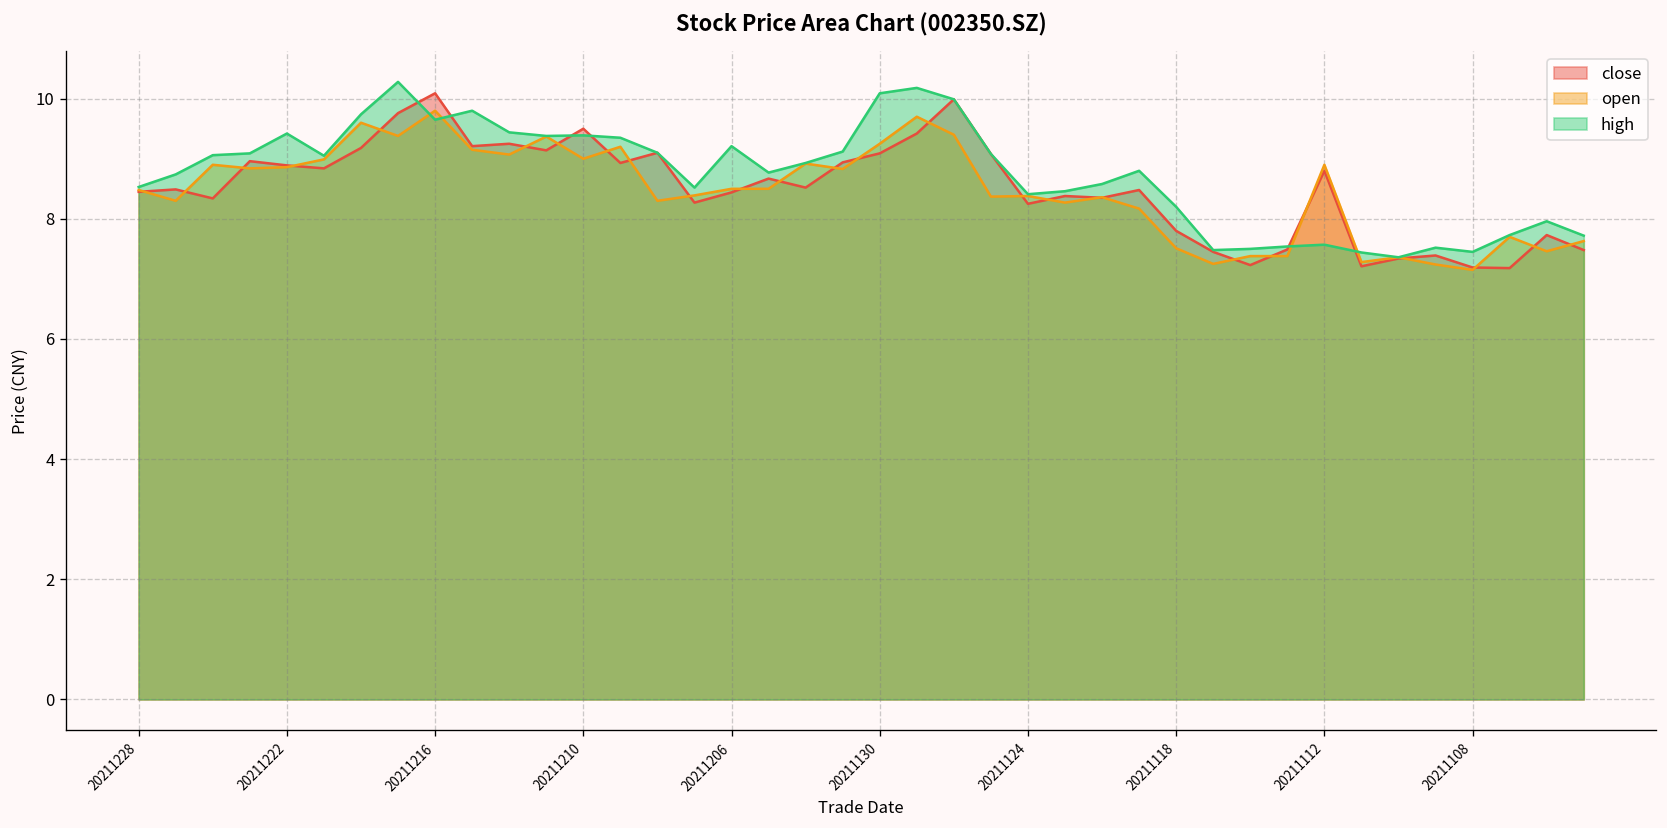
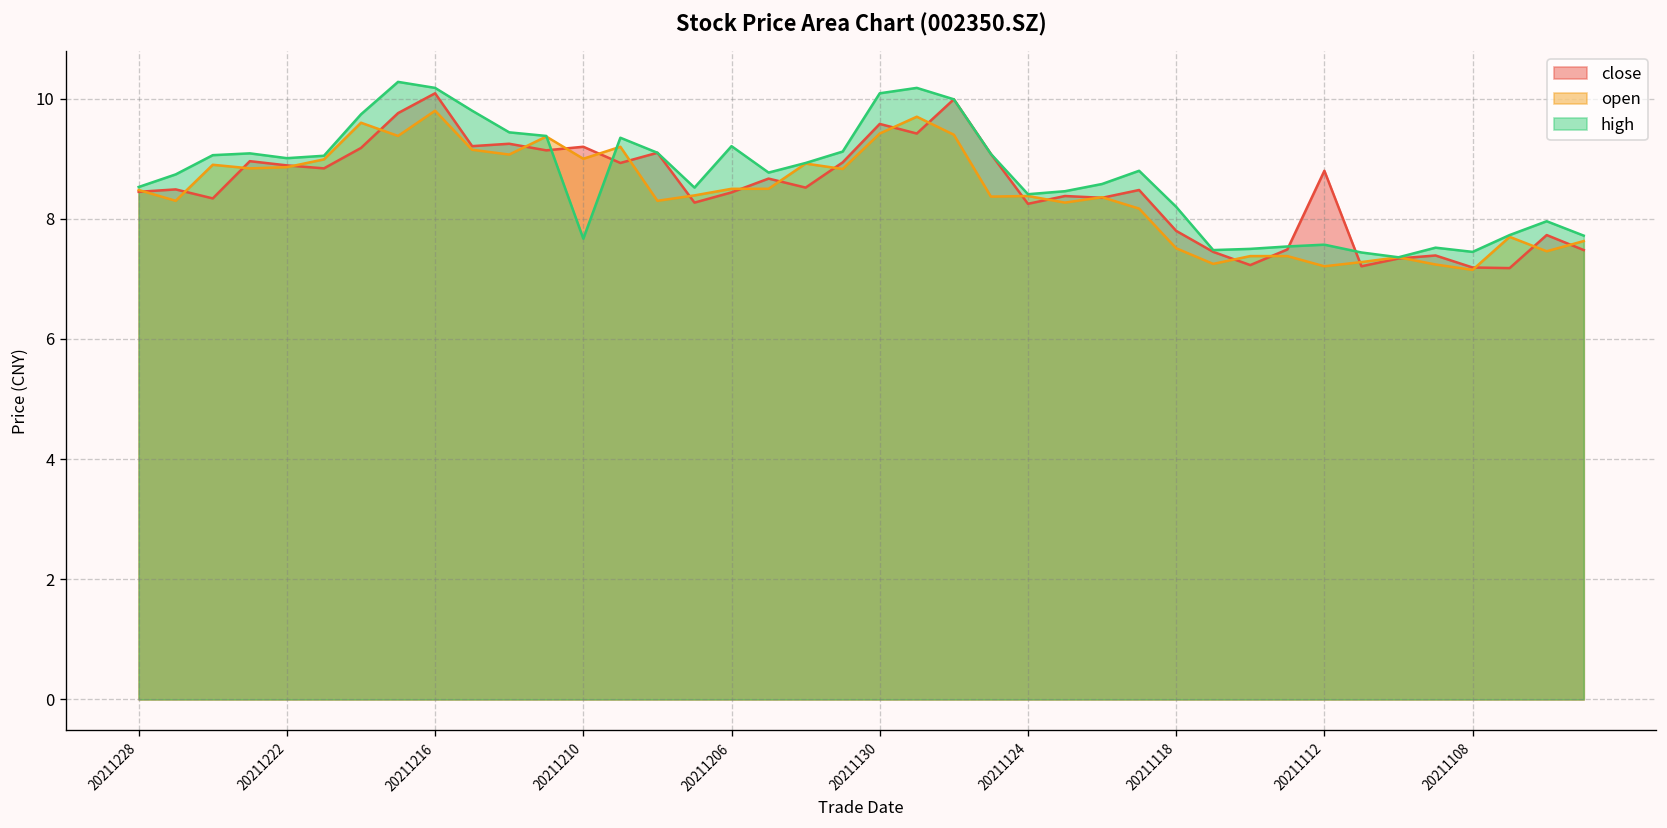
  {
    "close": {
      "20211216": 10.1,
-     "20211210": 9.5,
+     "20211210": 9.2,
      "20211206": 8.4,
-     "20211130": 9.1,
+     "20211130": 9.6,
      "20211124": 8.3,
      "20211118": 7.8,
      "20211112": 8.8
    },
    "open": {
      "20211216": 9.8,
      "20211210": 9.0,
      "20211206": 8.5,
-     "20211130": 9.3,
+     "20211130": 9.4,
      "20211118": 7.5,
-     "20211112": 8.9
+     "20211112": 7.2
    },
    "high": {
-     "20211222": 9.4,
-     "20211216": 9.7,
-     "20211210": 9.4,
+     "20211222": 9.0,
+     "20211216": 10.2,
+     "20211210": 7.7,
      "20211206": 9.2,
      "20211130": 10.1,
      "20211118": 8.2,
      "20211112": 7.6,
      "20211108": 7.5
    }
  }
